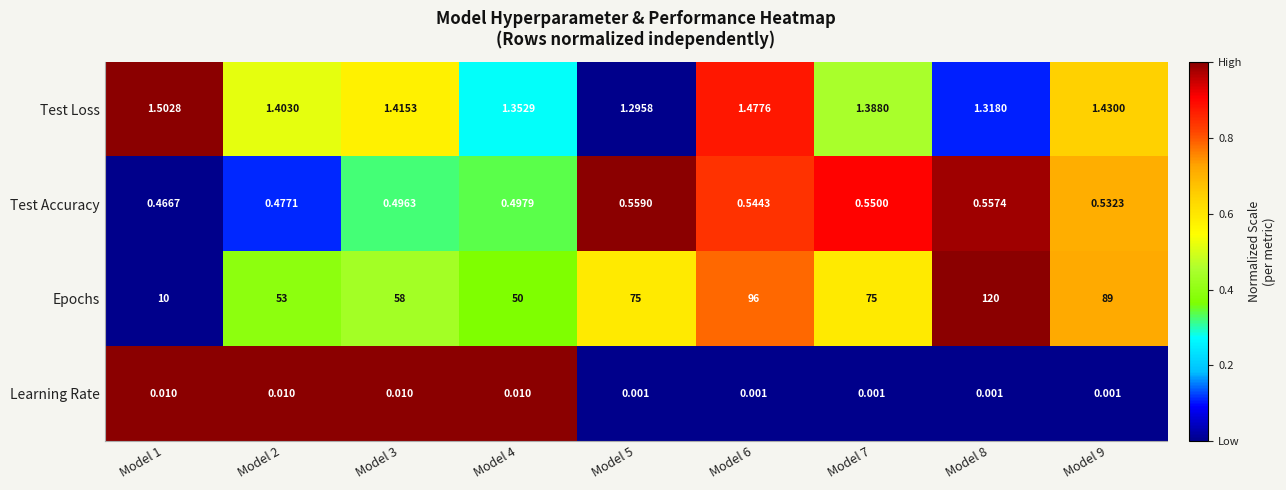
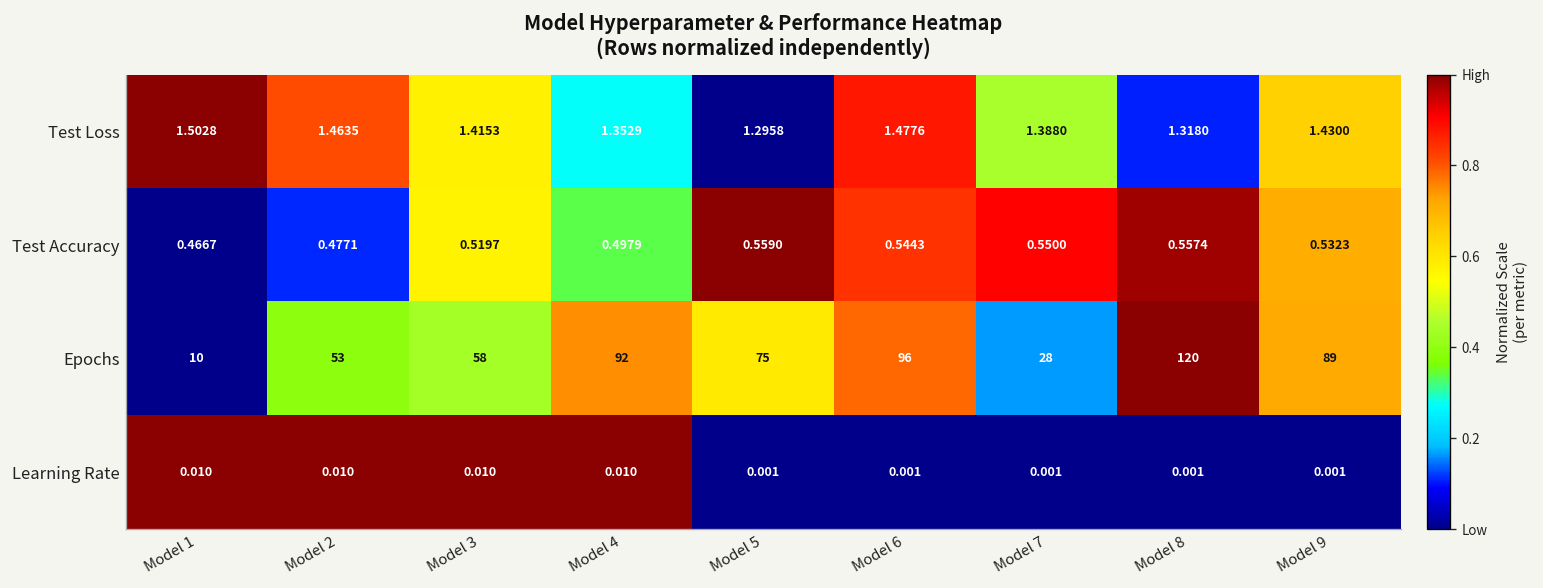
  {
    "Test Loss": {
      "Model 1": 1.5028,
-     "Model 2": 1.4030,
+     "Model 2": 1.4635,
      "Model 3": 1.4153,
      "Model 4": 1.3529,
      "Model 5": 1.2958,
      "Model 6": 1.4776,
      "Model 7": 1.3880,
      "Model 8": 1.3180,
      "Model 9": 1.4300
    },
    "Test Accuracy": {
      "Model 1": 0.4667,
      "Model 2": 0.4771,
-     "Model 3": 0.4963,
+     "Model 3": 0.5197,
      "Model 4": 0.4979,
      "Model 5": 0.5590,
      "Model 6": 0.5443,
      "Model 7": 0.5500,
      "Model 8": 0.5574,
      "Model 9": 0.5323
    },
    "Epochs": {
      "Model 1": 10,
      "Model 2": 53,
      "Model 3": 58,
-     "Model 4": 50,
+     "Model 4": 92,
      "Model 5": 75,
      "Model 6": 96,
-     "Model 7": 75,
+     "Model 7": 28,
      "Model 8": 120,
      "Model 9": 89
    },
    "Learning Rate": {
      "Model 1": 0.010,
      "Model 2": 0.010,
      "Model 3": 0.010,
      "Model 4": 0.010,
      "Model 5": 0.001,
      "Model 6": 0.001,
      "Model 7": 0.001,
      "Model 8": 0.001,
      "Model 9": 0.001
    }
  }
